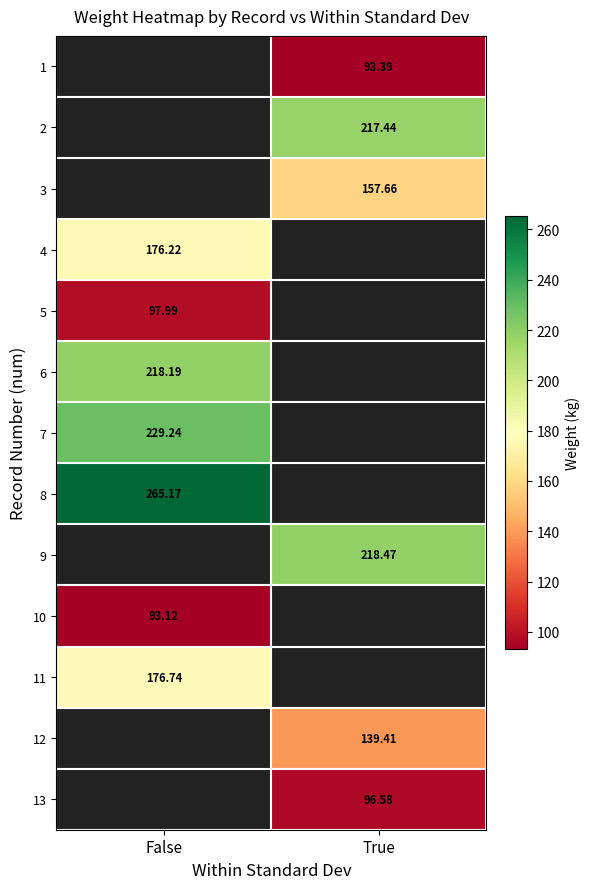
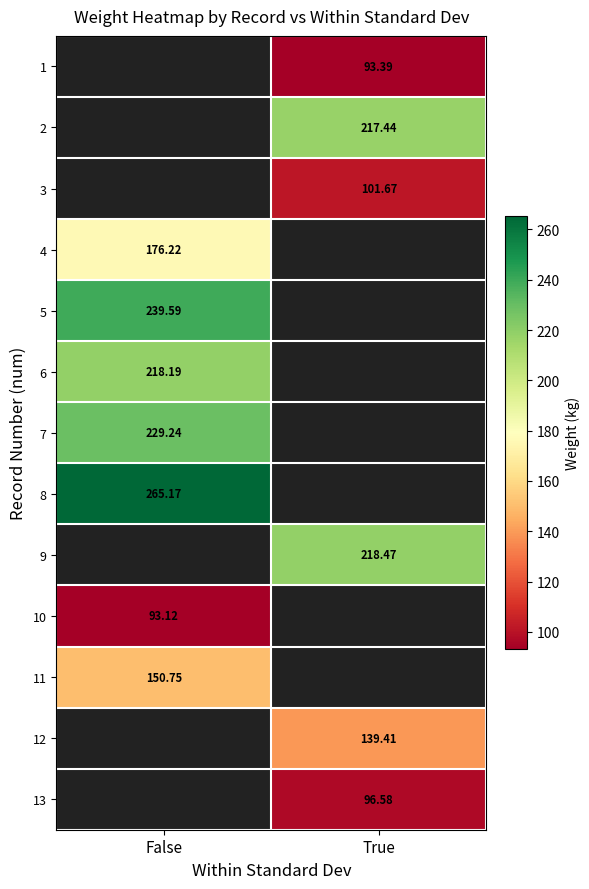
  {
    "1": {
      "True": 93.39
    },
    "2": {
      "True": 217.44
    },
    "3": {
-     "True": 157.66
+     "True": 101.67
    },
    "4": {
      "False": 176.22
    },
    "5": {
-     "False": 97.99
+     "False": 239.59
    },
    "6": {
      "False": 218.19
    },
    "7": {
      "False": 229.24
    },
    "8": {
      "False": 265.17
    },
    "9": {
      "True": 218.47
    },
    "10": {
      "False": 93.12
    },
    "11": {
-     "False": 176.74
+     "False": 150.75
    },
    "12": {
      "True": 139.41
    },
    "13": {
      "True": 96.58
    }
  }
